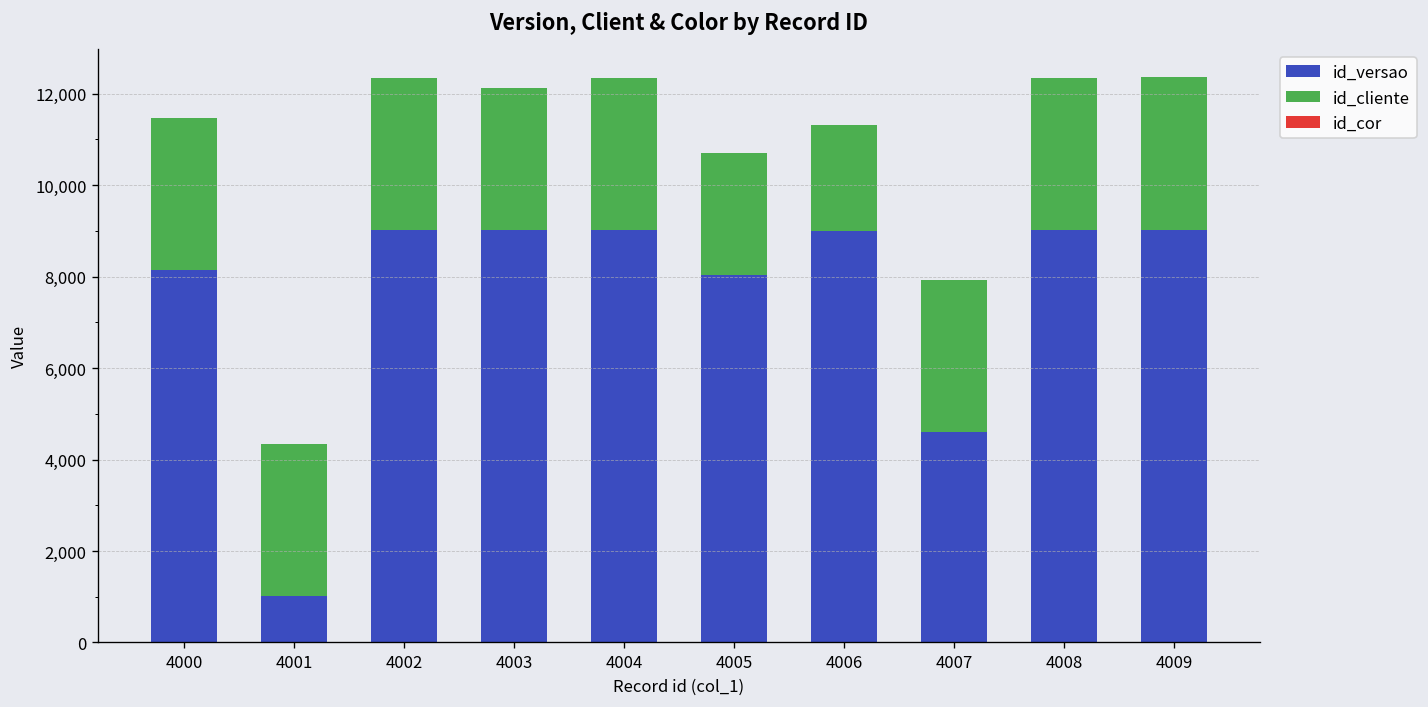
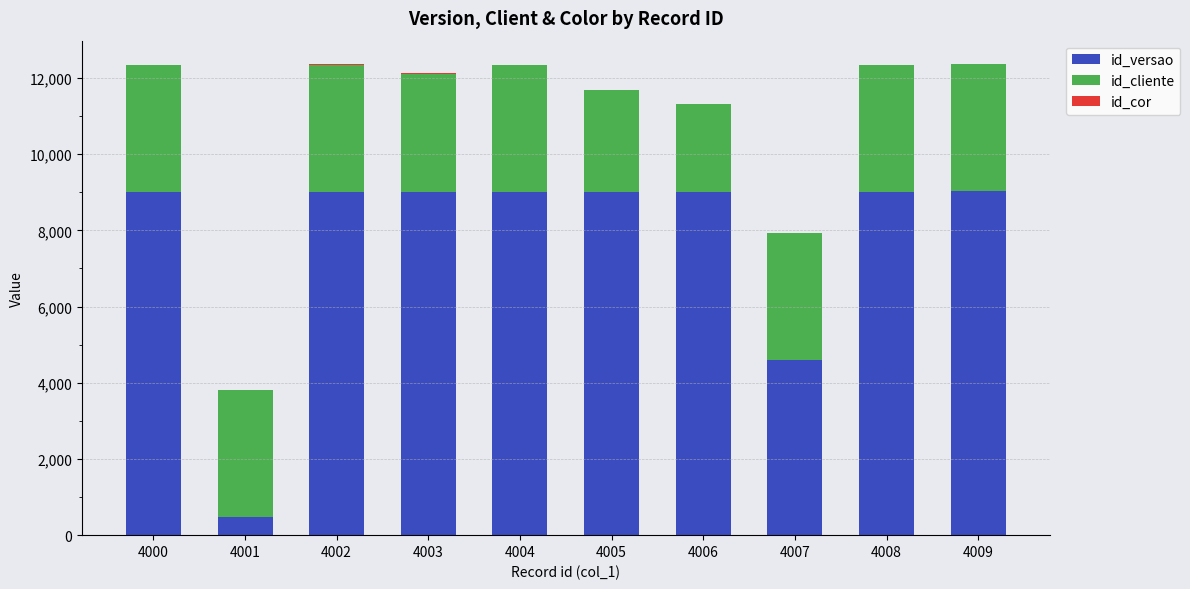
  {
    "id_versao": {
-     "4000": "8,100",
-     "4001": "1,000",
+     "4000": "9,000",
+     "4001": "500",
      "4002": "9,000",
      "4003": "9,000",
      "4004": "9,000",
-     "4005": "8,000",
+     "4005": "9,000",
      "4006": "9,000",
      "4007": "4,600",
      "4008": "9,000",
      "4009": "9,000"
    },
    "id_cor": {
      "4000": "3,300",
      "4001": "3,300",
      "4002": "3,300",
      "4003": "3,100",
      "4004": "3,300",
      "4005": "2,700",
      "4006": "2,300",
      "4007": "3,300",
      "4008": "3,300",
      "4009": "3,300"
    }
  }
